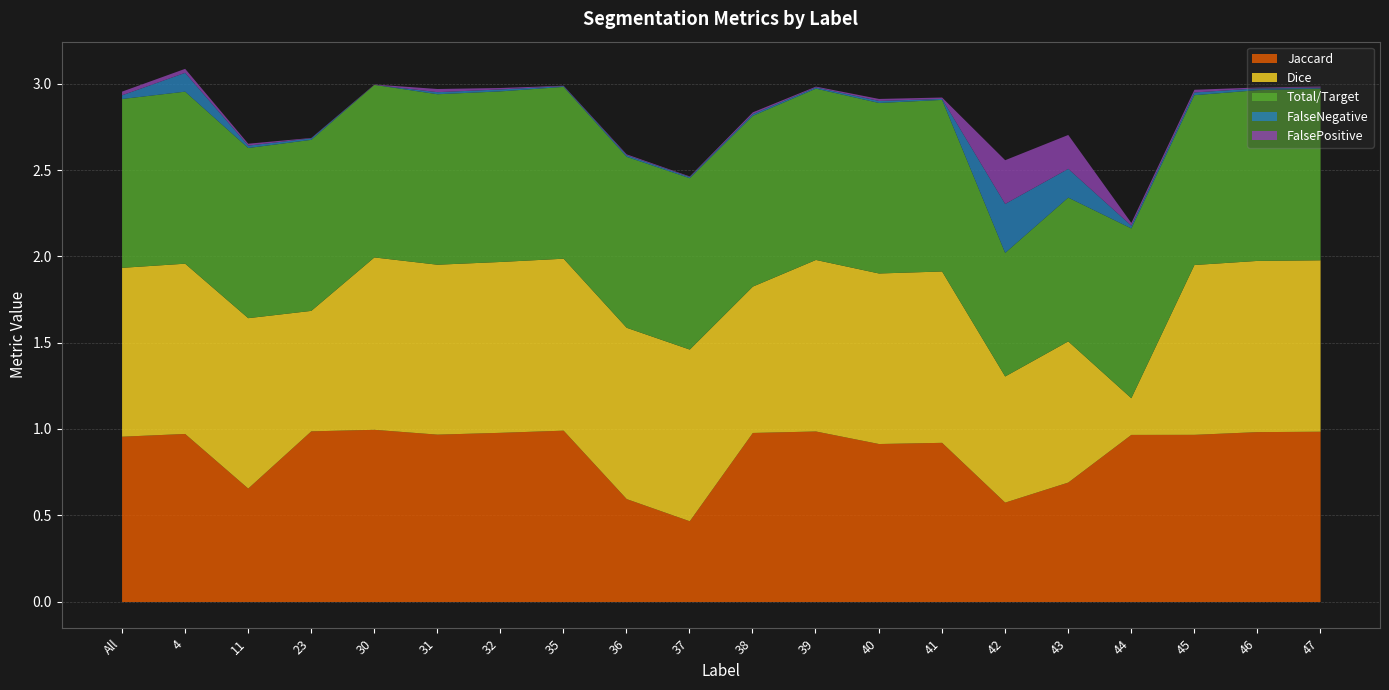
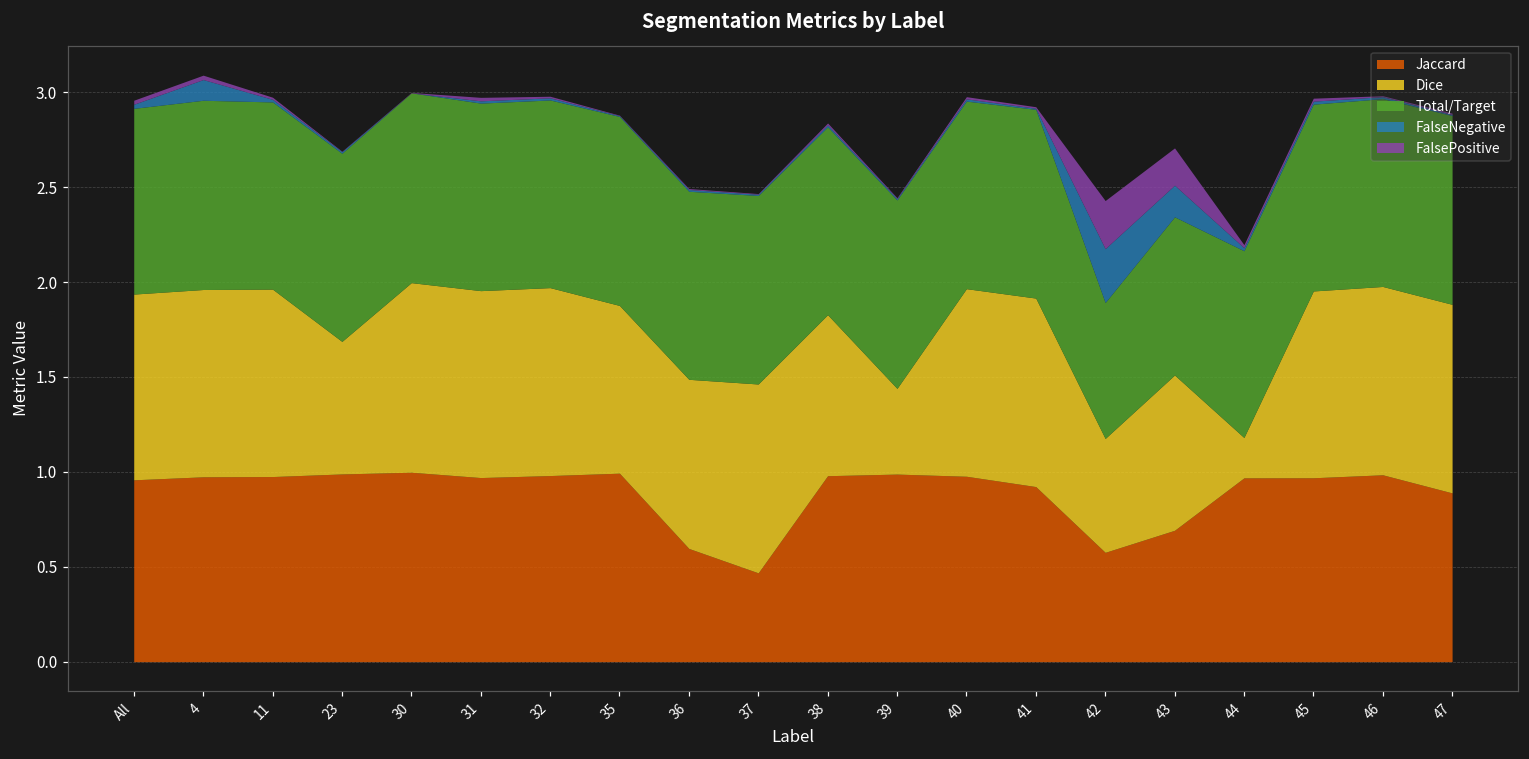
  {
    "Jaccard": {
      "All": 0.96,
      "4": 0.97,
-     "11": 0.66,
+     "11": 0.98,
      "23": 0.99,
      "30": 1.00,
      "31": 0.97,
      "32": 0.98,
      "35": 0.99,
      "36": 0.60,
      "37": 0.47,
      "38": 0.98,
      "39": 0.99,
-     "40": 0.92,
+     "40": 0.98,
      "41": 0.92,
      "42": 0.58,
      "43": 0.69,
      "44": 0.97,
      "45": 0.97,
      "46": 0.98,
-     "47": 0.99
+     "47": 0.89
    },
    "Dice": {
      "All": 0.98,
      "4": 0.99,
      "11": 0.99,
      "23": 0.70,
      "30": 1.00,
      "31": 0.98,
      "32": 0.99,
-     "35": 1.00,
-     "36": 0.99,
+     "35": 0.88,
+     "36": 0.89,
      "37": 0.99,
      "38": 0.85,
-     "39": 0.99,
+     "39": 0.45,
      "40": 0.99,
      "41": 0.99,
-     "42": 0.73,
+     "42": 0.60,
      "43": 0.82,
      "44": 0.21,
      "45": 0.98,
      "46": 0.99,
      "47": 0.99
    },
    "Total/Target": {
      "All": 0.98,
      "4": 1.00,
      "42": 0.72,
      "43": 0.83,
      "44": 0.98,
      "45": 0.98
    },
    "FalseNegative": {
      "All": 0.02,
      "4": 0.11,
      "42": 0.28,
      "43": 0.17,
      "44": 0.02,
      "45": 0.02
    },
    "FalsePositive": {
      "All": 0.02,
      "4": 0.02,
      "31": 0.02,
      "42": 0.25,
      "43": 0.20,
      "44": 0.02,
      "45": 0.02
    }
  }
